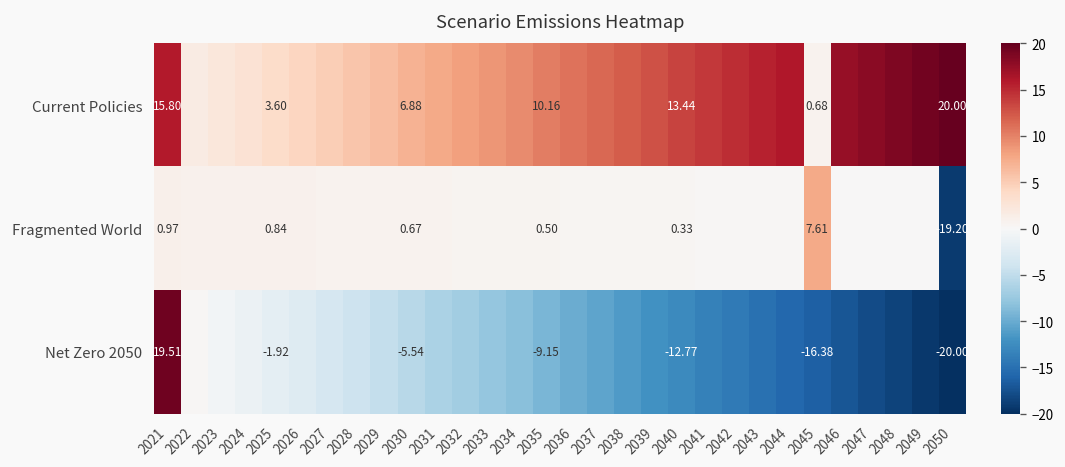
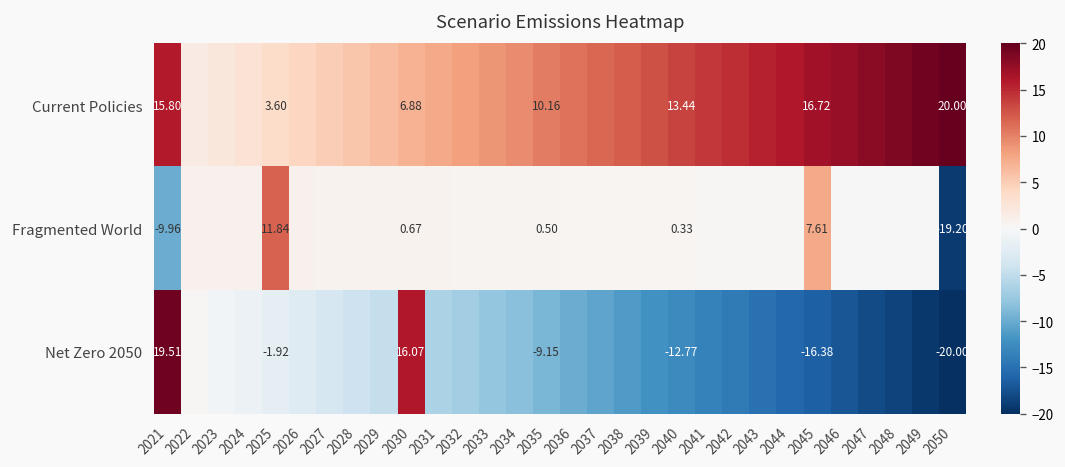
  {
    "Current Policies": {
      "2021": 15.80,
      "2025": 3.60,
      "2030": 6.88,
      "2035": 10.16,
      "2040": 13.44,
-     "2045": 0.68,
+     "2045": 16.72,
      "2050": 20.00
    },
    "Fragmented World": {
-     "2021": 0.97,
-     "2025": 0.84,
+     "2021": -9.96,
+     "2025": 11.84,
      "2030": 0.67,
      "2035": 0.50,
      "2040": 0.33,
      "2045": 7.61,
      "2050": -19.20
    },
    "Net Zero 2050": {
      "2021": 19.51,
      "2025": -1.92,
-     "2030": -5.54,
+     "2030": 16.07,
      "2035": -9.15,
      "2040": -12.77,
      "2045": -16.38,
      "2050": -20.00
    }
  }
